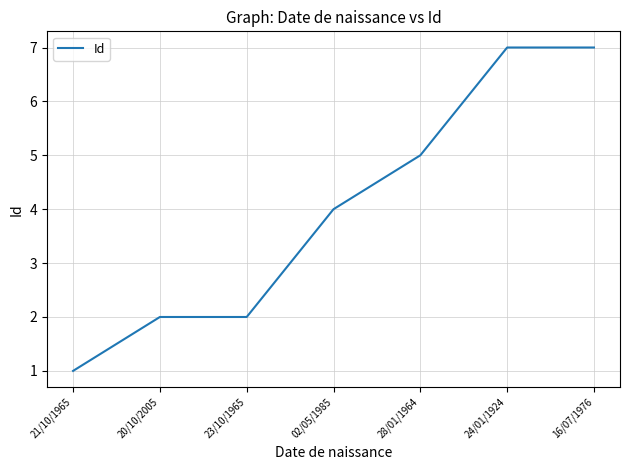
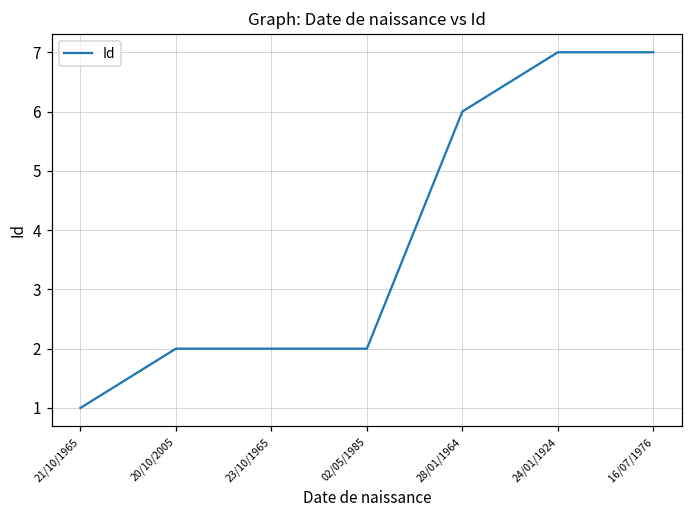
  {
    "21/10/1965": 1,
    "20/10/2005": 2,
    "23/10/1965": 2,
-   "02/05/1985": 4,
-   "28/01/1964": 5,
+   "02/05/1985": 2,
+   "28/01/1964": 6,
    "24/01/1924": 7,
    "16/07/1976": 7
  }
